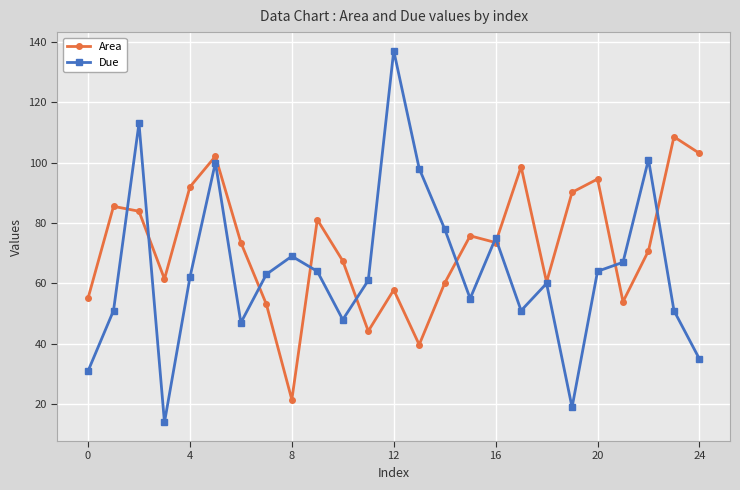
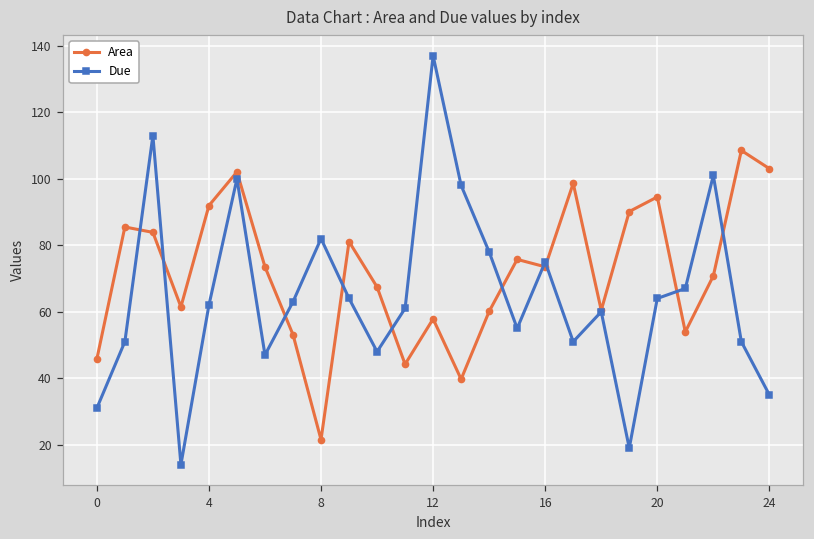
  {
    "Area": {
-     "0": 55,
+     "0": 46,
      "4": 92,
      "8": 22,
      "12": 58,
      "16": 74,
      "20": 95,
      "24": 103
    },
    "Due": {
      "0": 31,
      "4": 62,
-     "8": 69,
+     "8": 82,
      "12": 137,
      "16": 75,
      "20": 64,
      "24": 35
    }
  }
